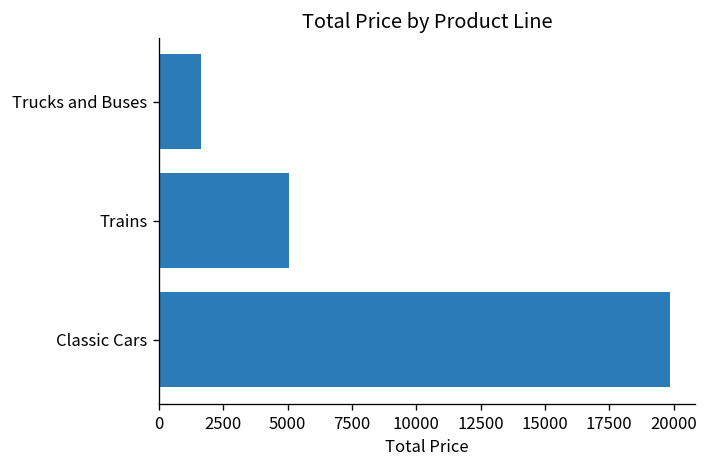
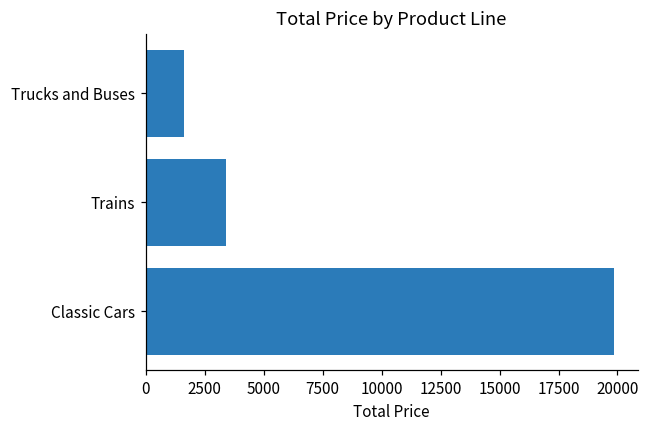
  {
    "Trucks and Buses": 1600,
-   "Trains": 5000,
+   "Trains": 3400,
    "Classic Cars": 19900
  }
